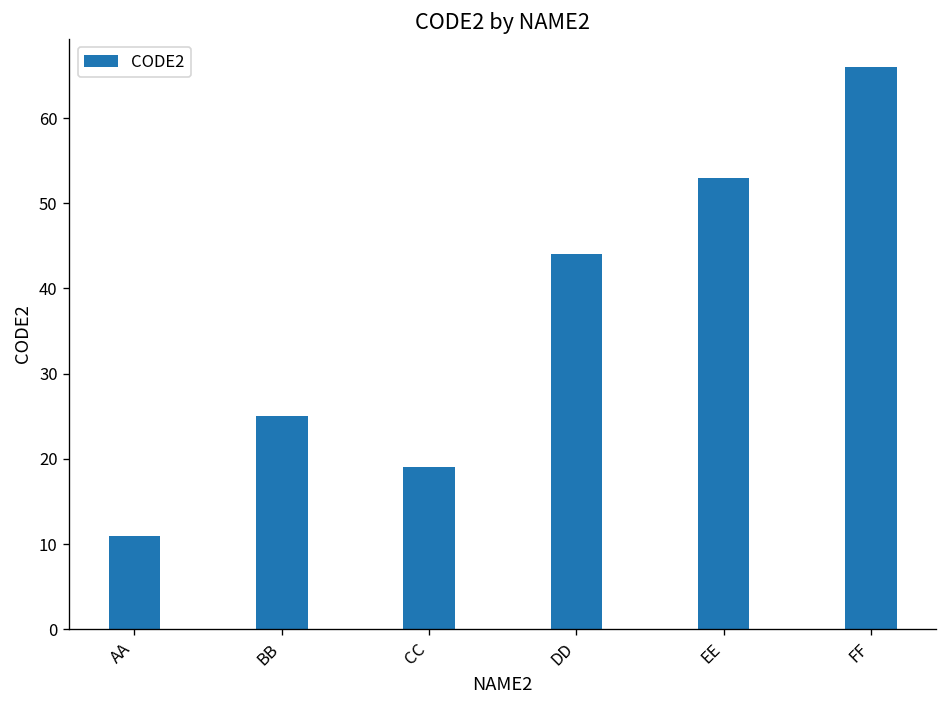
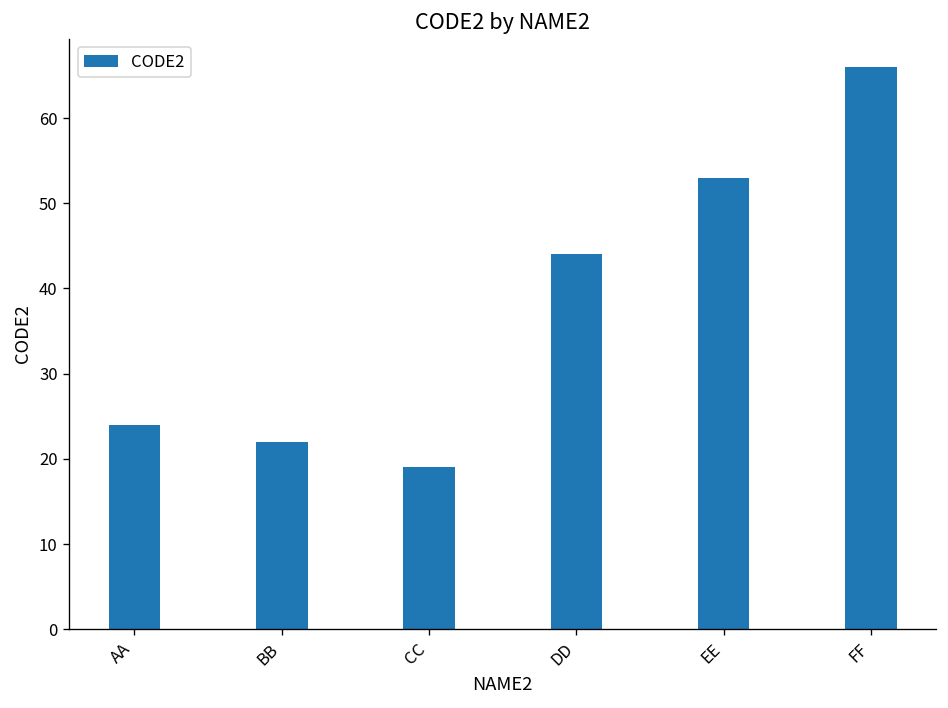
  {
-   "AA": 11,
-   "BB": 25,
+   "AA": 24,
+   "BB": 22,
    "CC": 19,
    "DD": 44,
    "EE": 53,
    "FF": 66
  }
